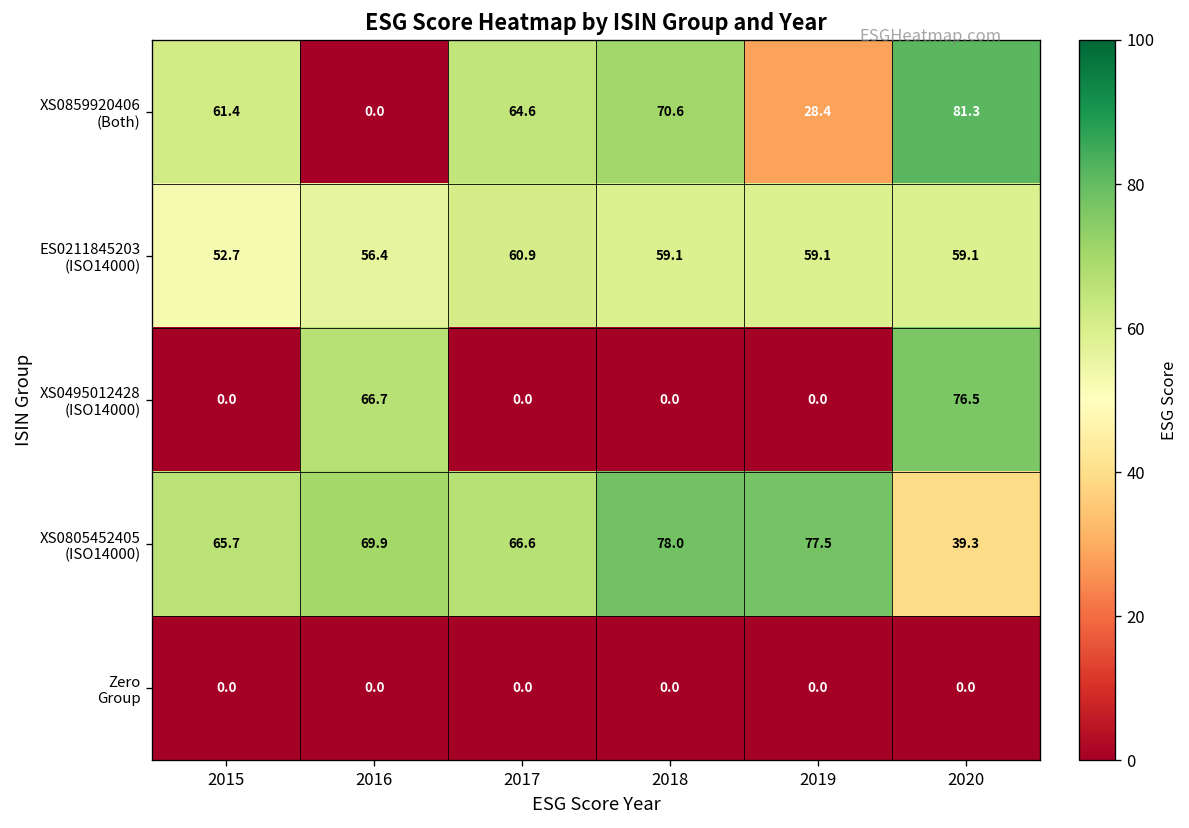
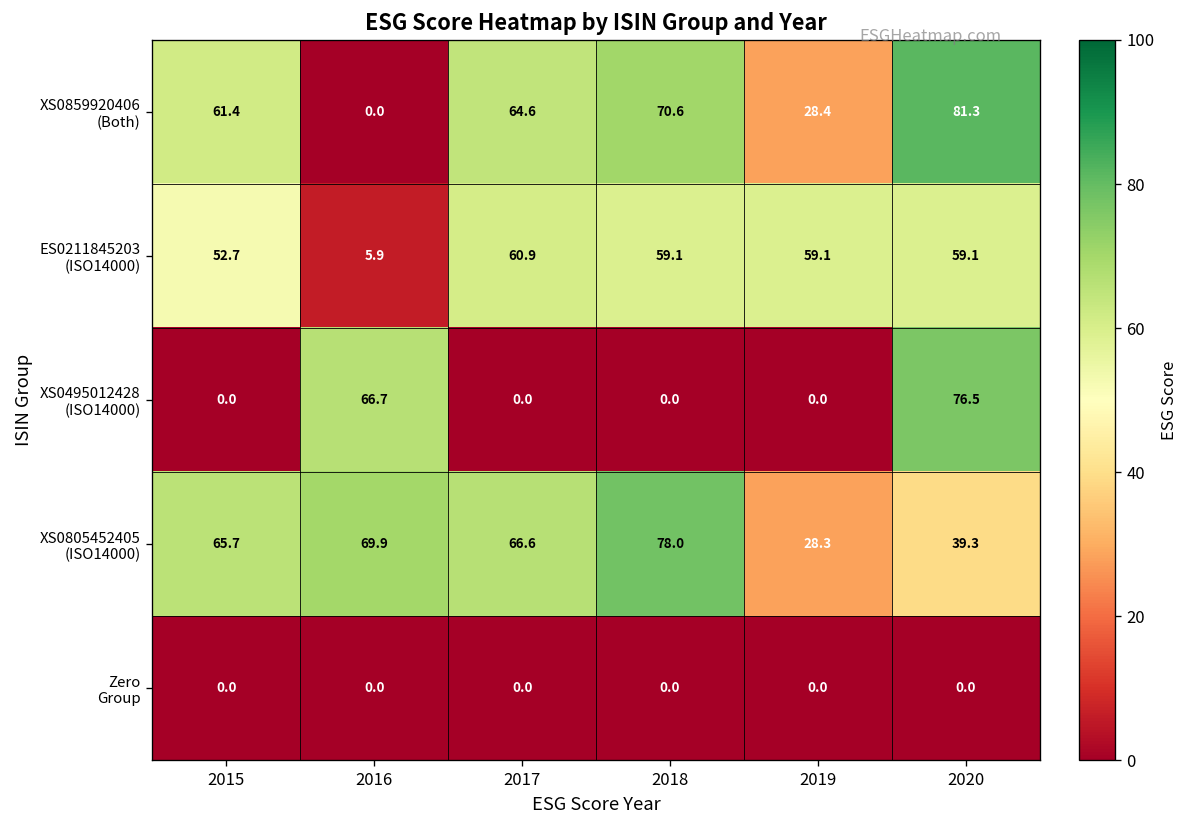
  {
    "XS0859920406 (Both)": {
      "2015": 61.4,
      "2016": 0.0,
      "2017": 64.6,
      "2018": 70.6,
      "2019": 28.4,
      "2020": 81.3
    },
    "ES0211845203 (ISO14000)": {
      "2015": 52.7,
-     "2016": 56.4,
+     "2016": 5.9,
      "2017": 60.9,
      "2018": 59.1,
      "2019": 59.1,
      "2020": 59.1
    },
    "XS0495012428 (ISO14000)": {
      "2015": 0.0,
      "2016": 66.7,
      "2017": 0.0,
      "2018": 0.0,
      "2019": 0.0,
      "2020": 76.5
    },
    "XS0805452405 (ISO14000)": {
      "2015": 65.7,
      "2016": 69.9,
      "2017": 66.6,
      "2018": 78.0,
-     "2019": 77.5,
+     "2019": 28.3,
      "2020": 39.3
    },
    "Zero Group": {
      "2015": 0.0,
      "2016": 0.0,
      "2017": 0.0,
      "2018": 0.0,
      "2019": 0.0,
      "2020": 0.0
    }
  }
